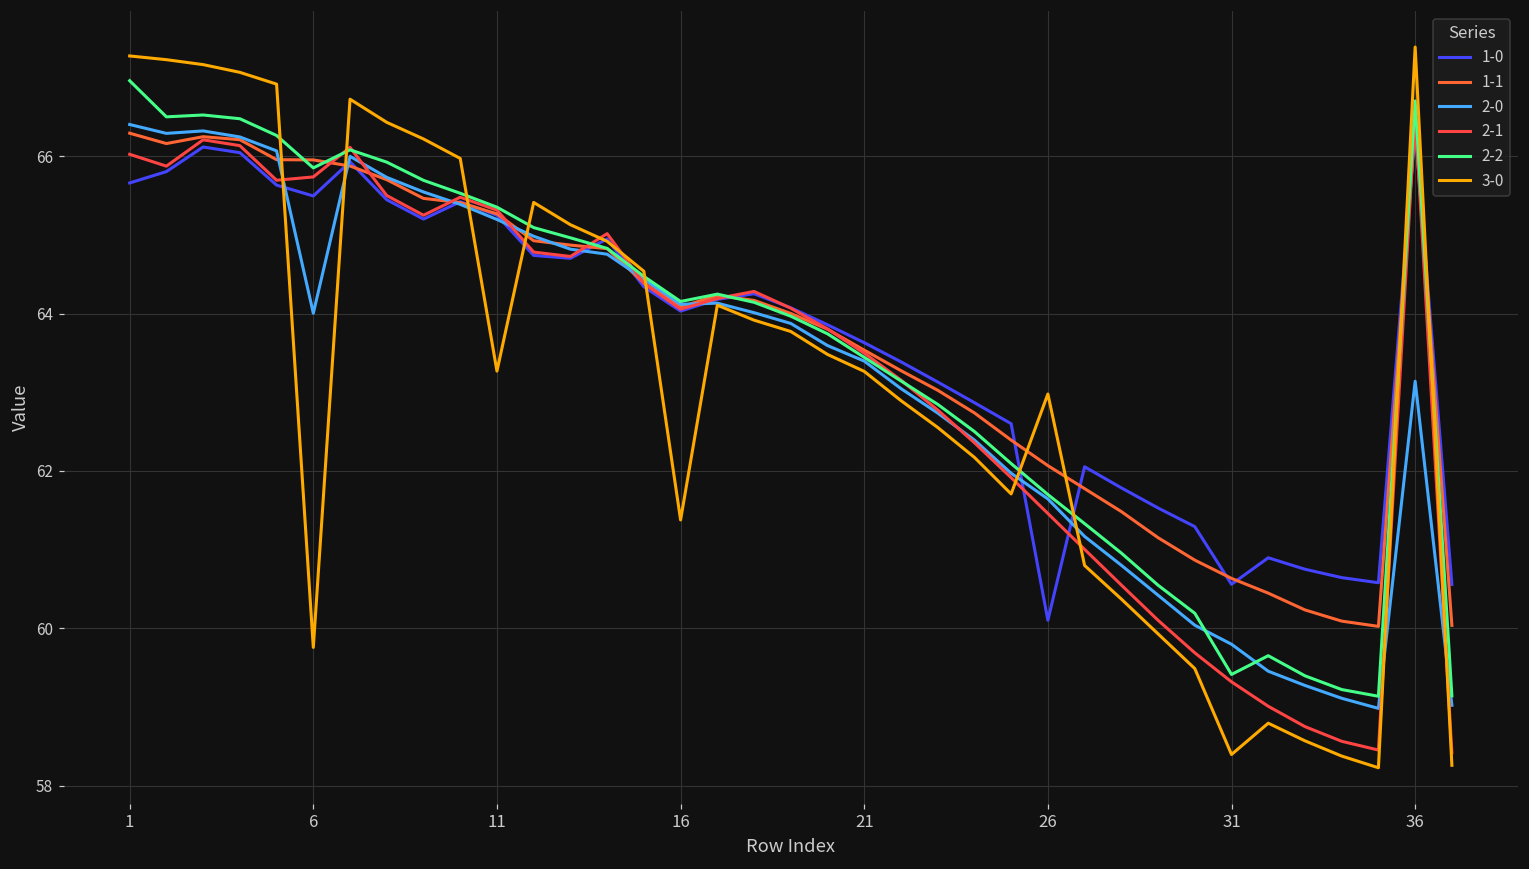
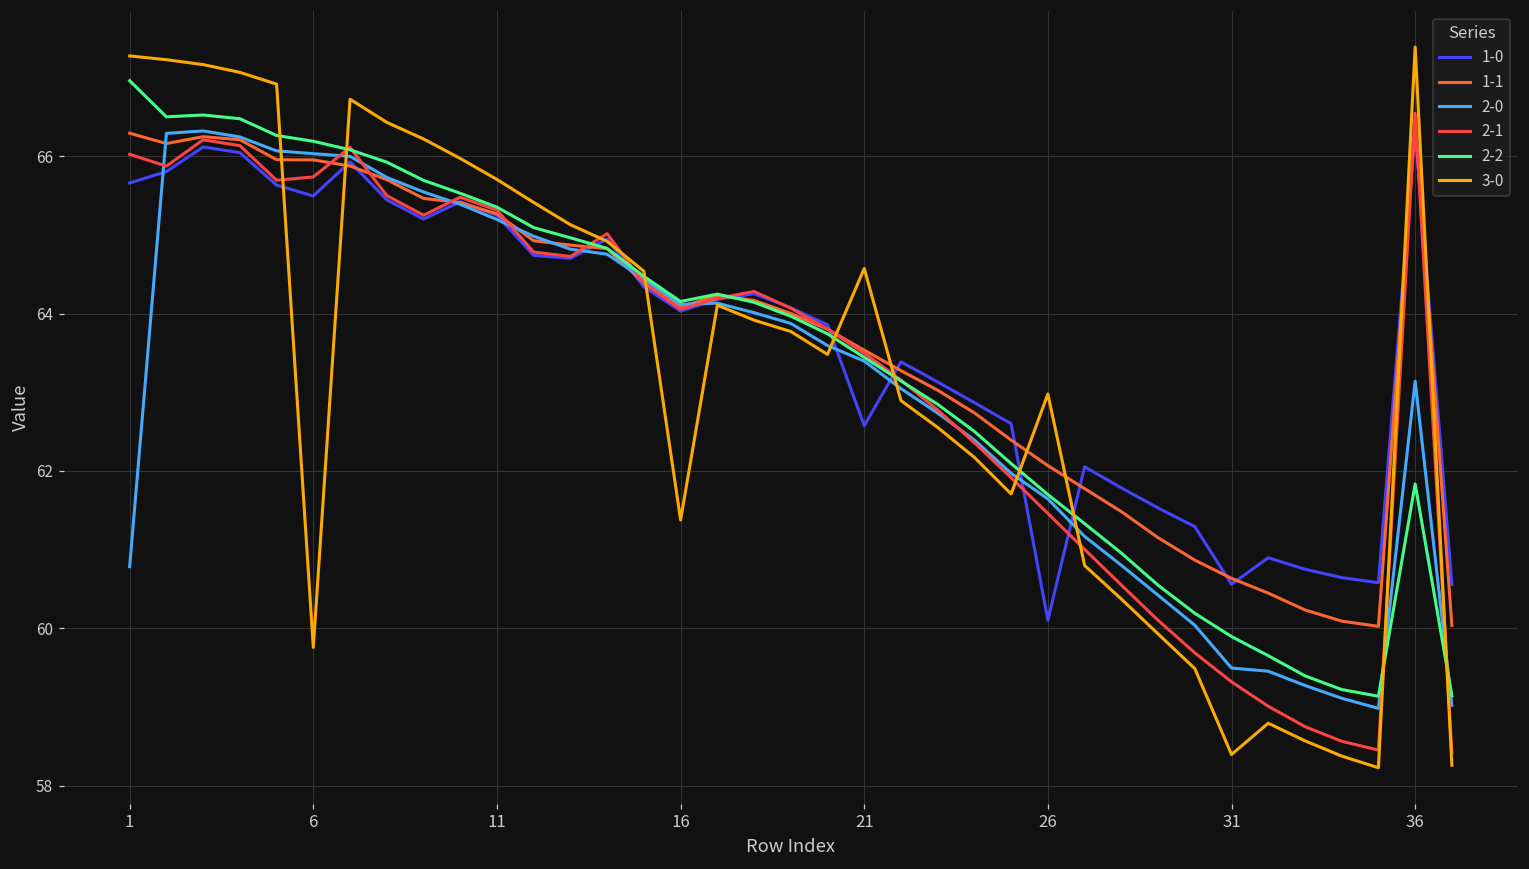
  {
    "1-0": {
      "1": 65.7,
      "6": 65.5,
-     "21": 63.6,
+     "21": 62.6,
      "26": 60.1,
      "31": 60.6,
      "36": 66.3
    },
    "2-0": {
-     "1": 66.4,
-     "6": 64.0,
+     "1": 60.8,
+     "6": 66.0,
      "11": 65.2,
      "21": 63.4,
      "26": 61.6,
-     "31": 59.8,
+     "31": 59.5,
      "36": 63.1
    },
    "2-2": {
      "1": 67.0,
-     "6": 65.9,
+     "6": 66.2,
      "11": 65.4,
      "16": 64.2,
      "21": 63.4,
      "26": 61.7,
-     "31": 59.4,
-     "36": 66.7
+     "31": 59.9,
+     "36": 61.8
    },
    "3-0": {
      "1": 67.3,
      "6": 59.8,
-     "11": 63.3,
+     "11": 65.7,
      "16": 61.4,
-     "21": 63.3,
+     "21": 64.6,
      "26": 63.0,
      "31": 58.4,
      "36": 67.4
    }
  }
